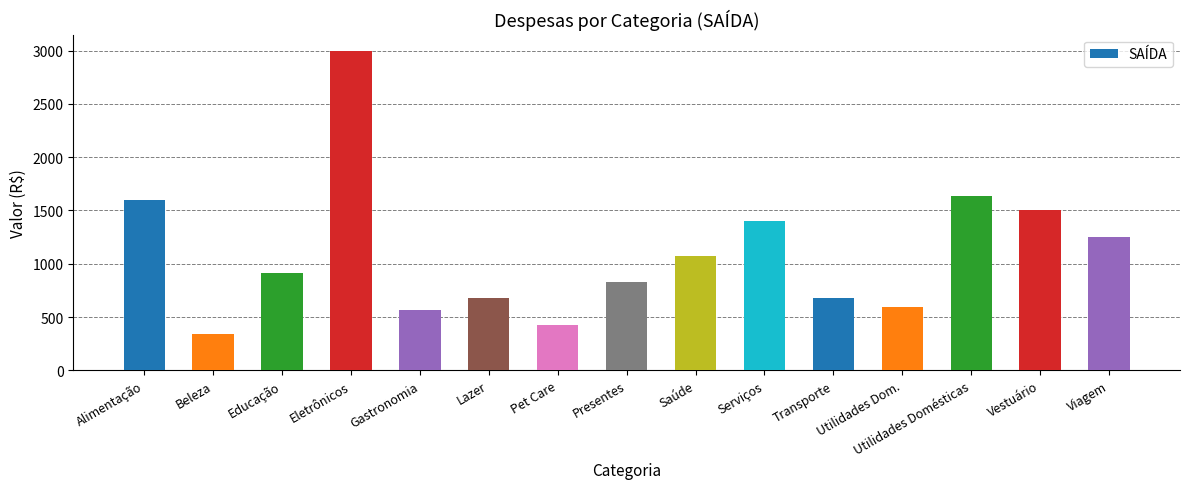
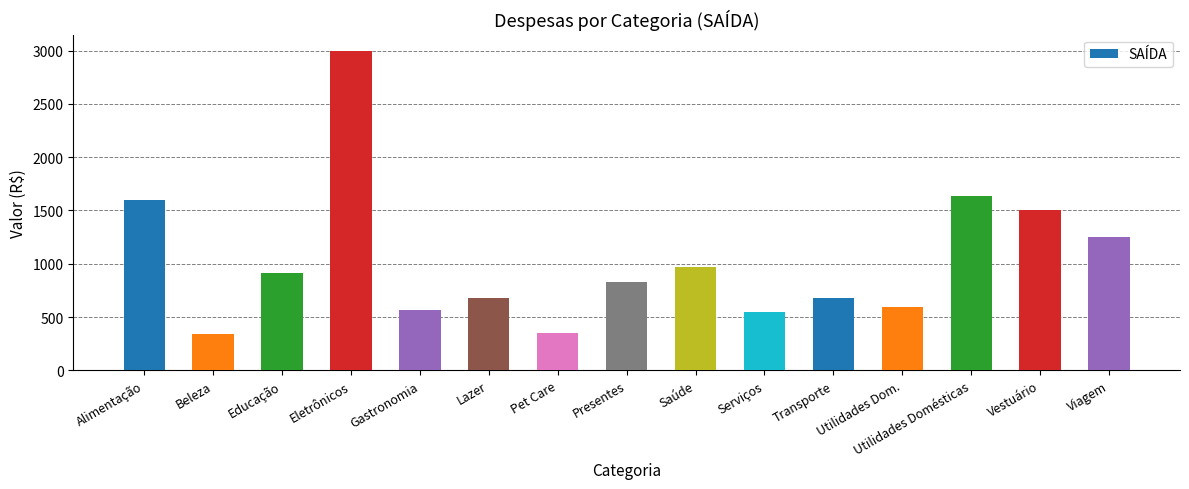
  {
    "Alimentação": 1600,
    "Beleza": 340,
    "Educação": 910,
    "Eletrônicos": 3000,
    "Gastronomia": 570,
    "Lazer": 680,
-   "Pet Care": 430,
+   "Pet Care": 350,
    "Presentes": 830,
-   "Saúde": 1070,
-   "Serviços": 1400,
+   "Saúde": 970,
+   "Serviços": 550,
    "Transporte": 670,
    "Utilidades Dom.": 600,
    "Utilidades Domésticas": 1630,
    "Vestuário": 1500,
    "Viagem": 1250
  }
